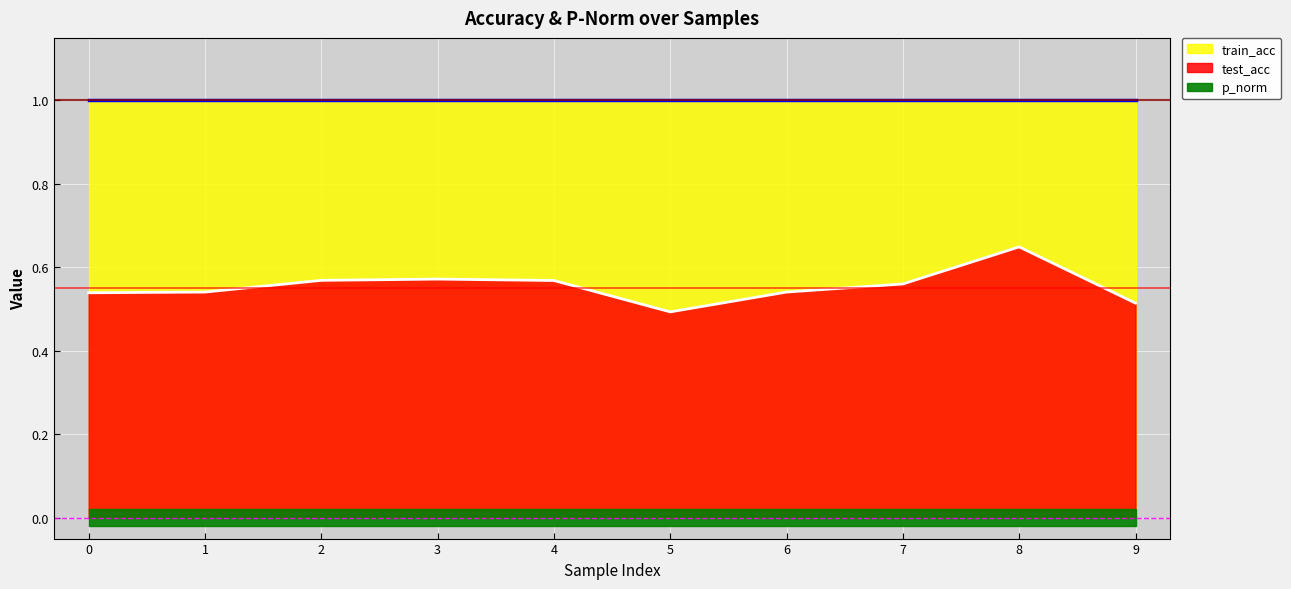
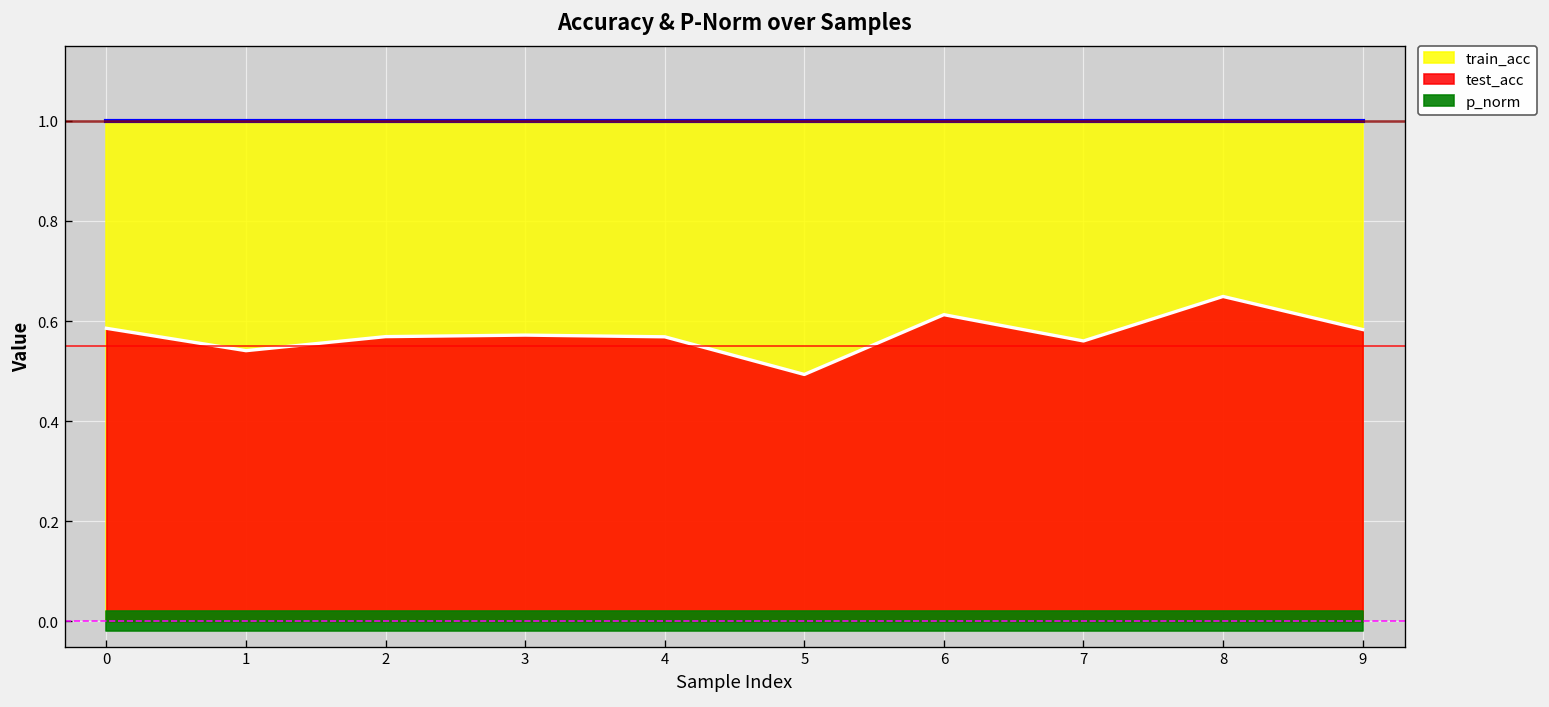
  {
    "train_acc": {
      "0": 1.00,
      "1": 1.00,
      "2": 1.00,
      "3": 1.00,
      "4": 1.00,
      "5": 1.00,
      "6": 1.00,
      "7": 1.00,
      "8": 1.00,
      "9": 1.00
    },
    "test_acc": {
-     "0": 0.54,
+     "0": 0.59,
      "1": 0.54,
      "2": 0.57,
      "3": 0.57,
      "4": 0.57,
      "5": 0.49,
-     "6": 0.54,
+     "6": 0.61,
      "7": 0.56,
      "8": 0.65,
-     "9": 0.51
+     "9": 0.58
    },
    "p_norm": {
      "0": 0.02,
      "1": 0.02,
      "2": 0.02,
      "3": 0.02,
      "4": 0.02,
      "5": 0.02,
      "6": 0.02,
      "7": 0.02,
      "8": 0.02,
      "9": 0.02
    }
  }
